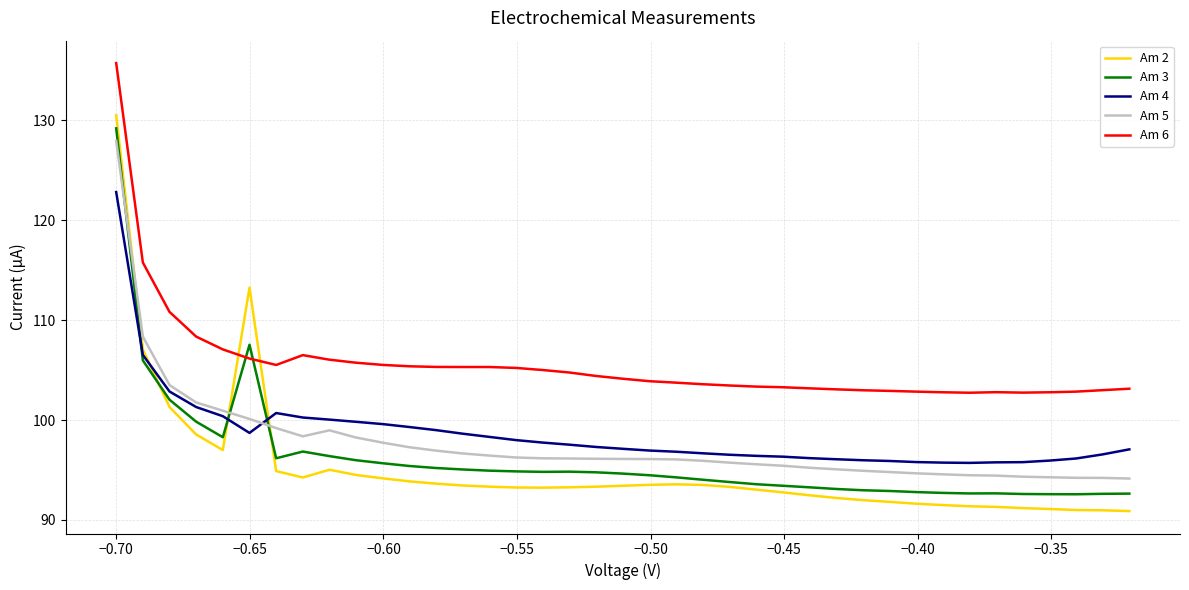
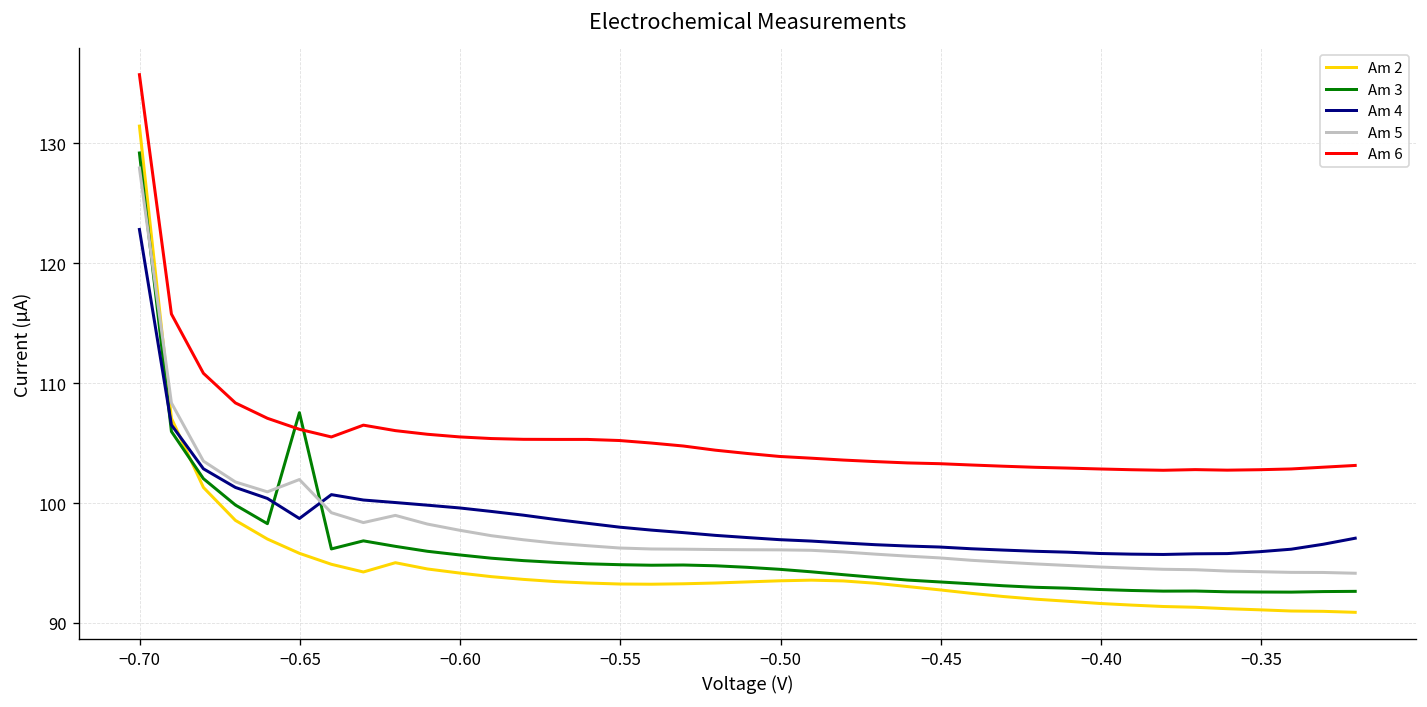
  {
    "Am 2": {
-     "−0.70": 130.5,
-     "−0.65": 113
+     "−0.70": 131.4,
+     "−0.65": 96
    },
    "Am 3": {
      "−0.70": 129,
      "−0.65": 108
    },
    "Am 4": {
      "−0.70": 123,
      "−0.65": 99
    },
    "Am 5": {
      "−0.70": 128,
-     "−0.65": 100
+     "−0.65": 102
    },
    "Am 6": {
      "−0.70": 136,
      "−0.65": 106
    }
  }
